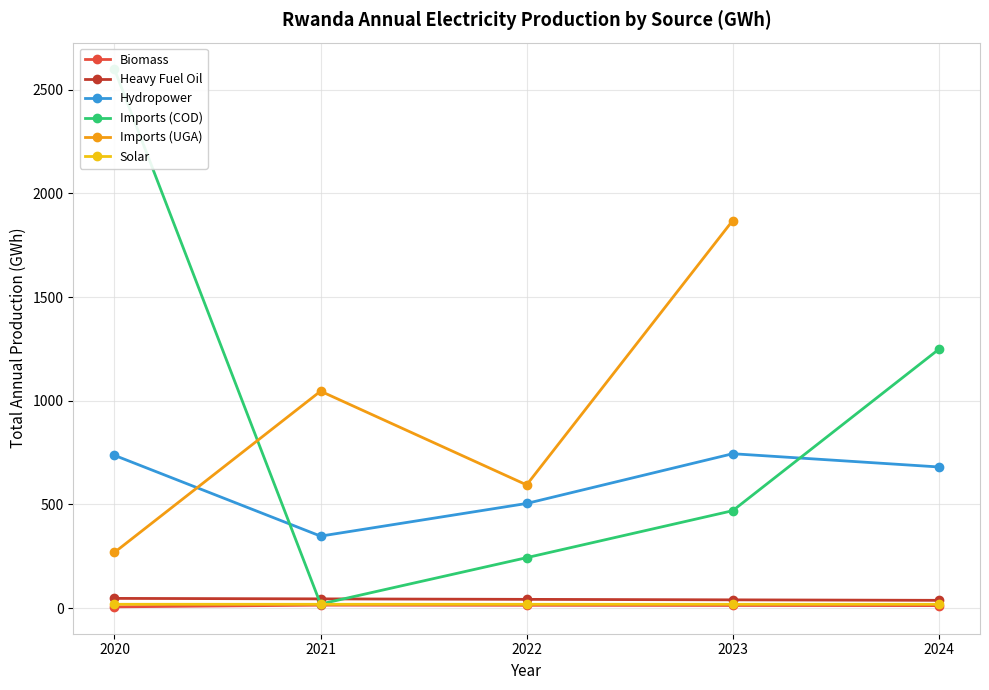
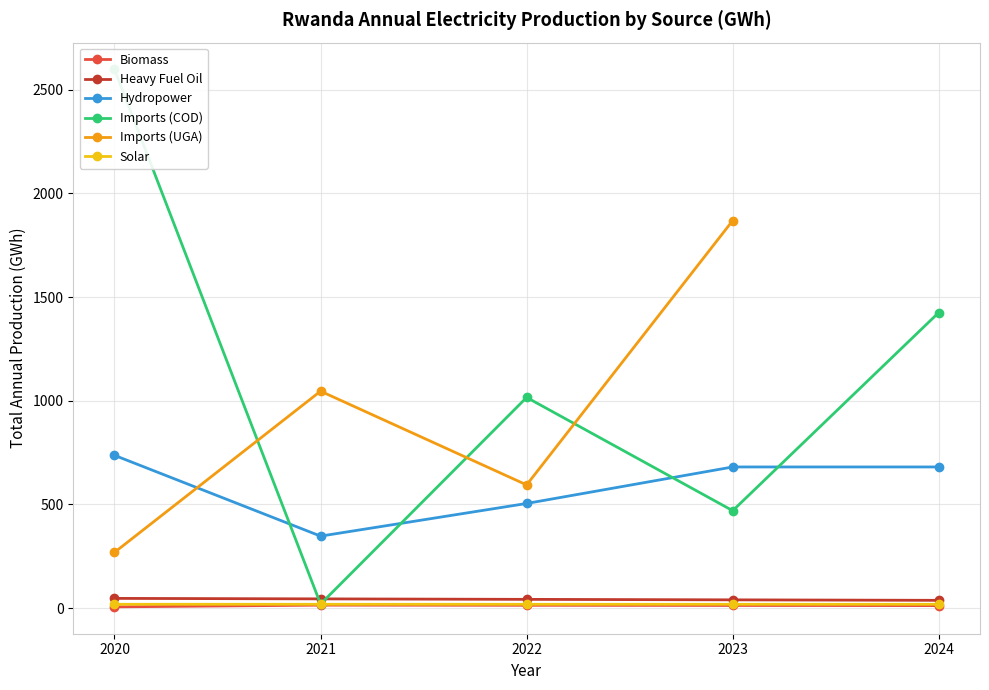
  {
    "Hydropower": {
      "2020": 740,
      "2021": 350,
      "2022": 500,
-     "2023": 740,
+     "2023": 680,
      "2024": 680
    },
    "Imports (COD)": {
-     "2022": 240,
+     "2022": 1020,
      "2023": 470,
-     "2024": 1250
+     "2024": 1430
    }
  }
